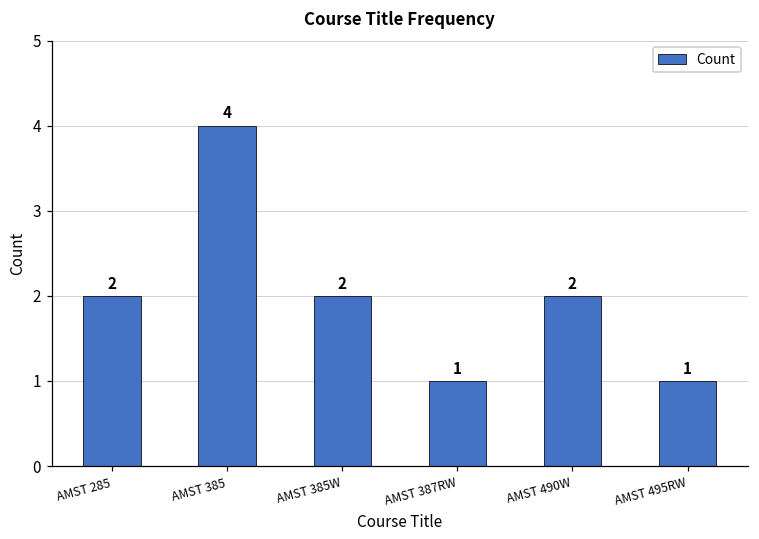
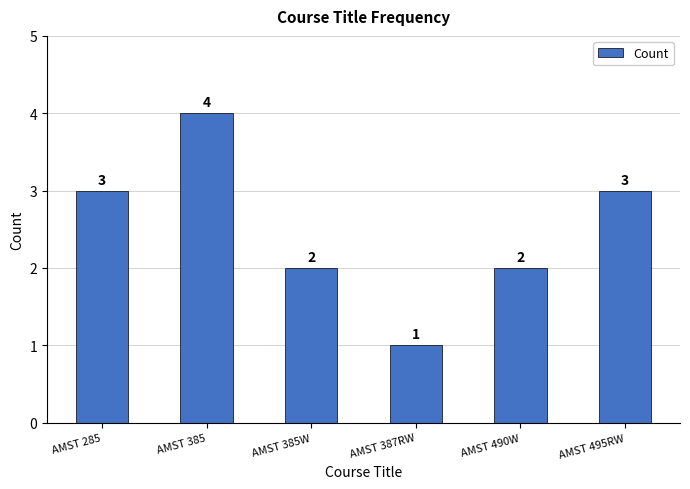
  {
-   "AMST 285": 2,
+   "AMST 285": 3,
    "AMST 385": 4,
    "AMST 385W": 2,
    "AMST 387RW": 1,
    "AMST 490W": 2,
-   "AMST 495RW": 1
+   "AMST 495RW": 3
  }
